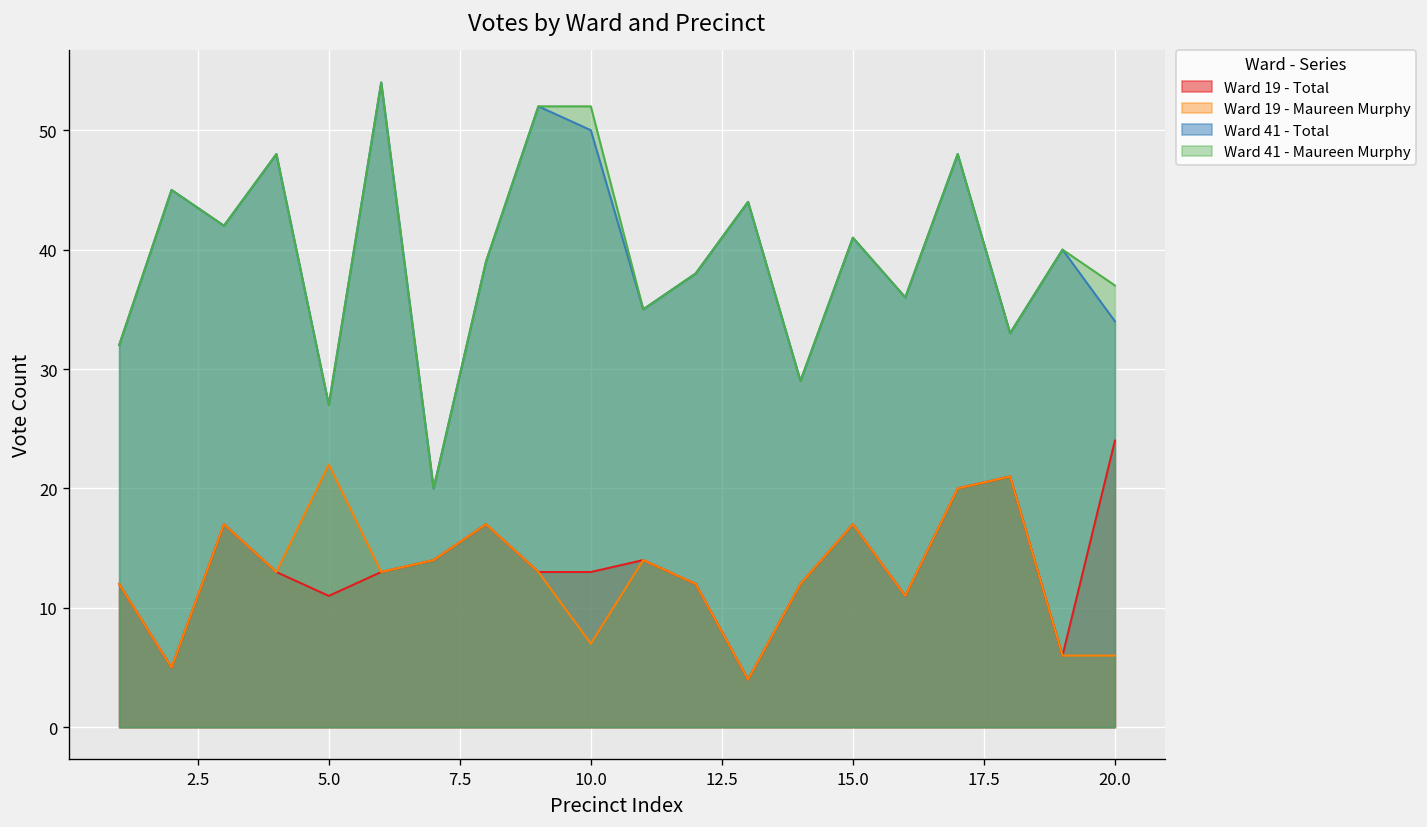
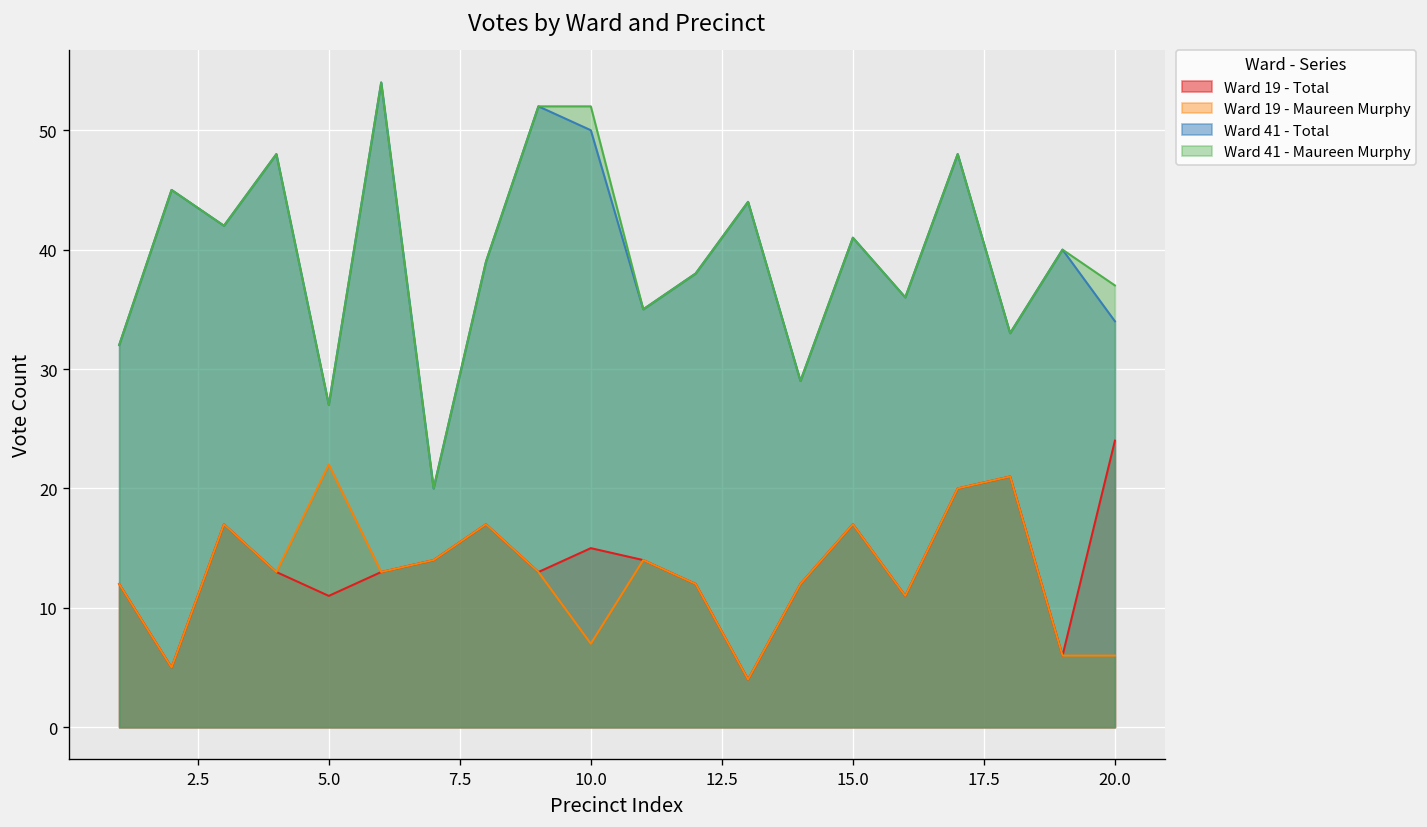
  {
    "Ward 19 - Total": {
      "5.0": 11,
-     "10.0": 13,
+     "10.0": 15,
      "20.0": 24
    },
    "Ward 19 - Maureen Murphy": {
      "5.0": 22,
      "10.0": 7,
      "20.0": 6
    },
    "Ward 41 - Total": {
      "10.0": 50,
      "20.0": 34
    },
    "Ward 41 - Maureen Murphy": {
      "10.0": 52,
      "20.0": 37
    }
  }
